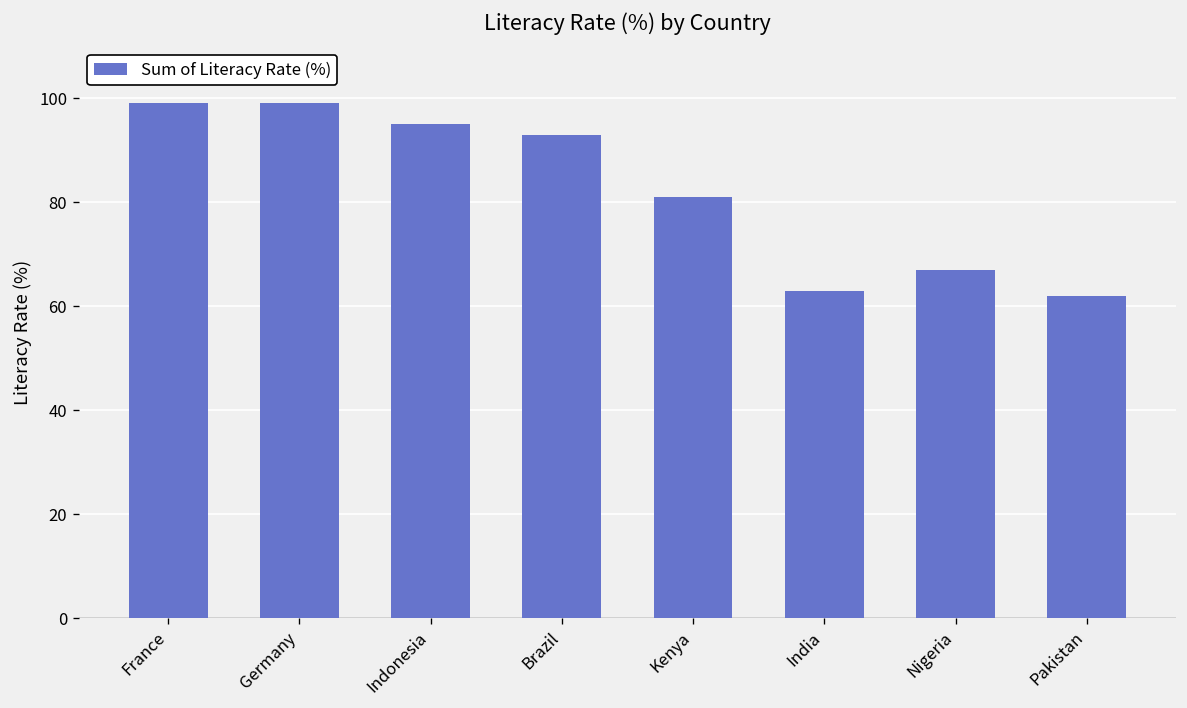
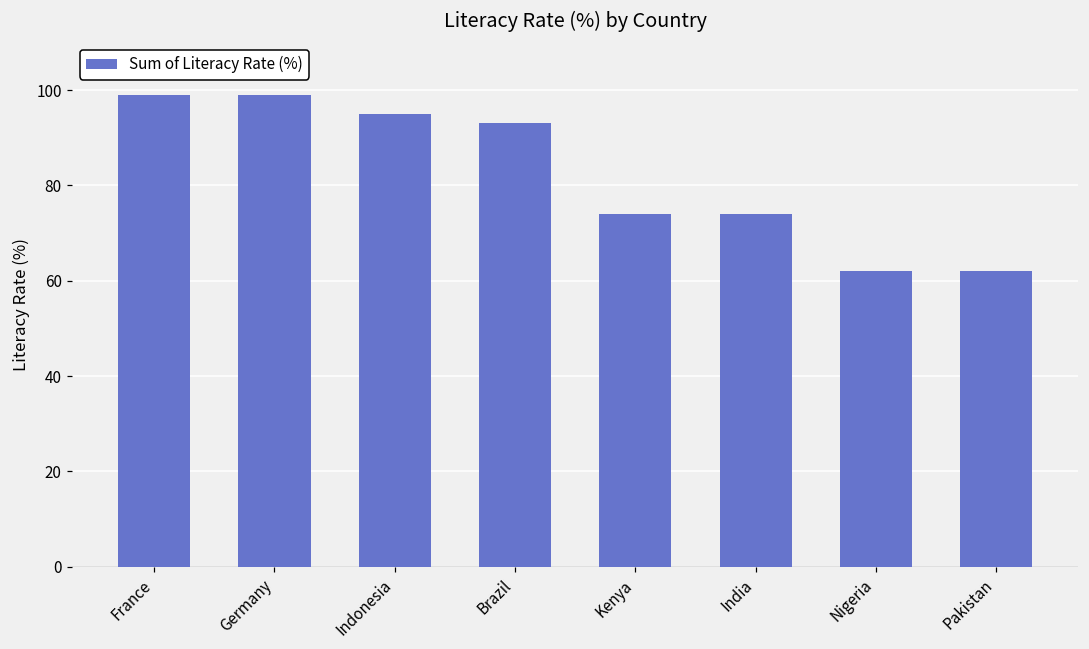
  {
    "France": 99,
    "Germany": 99,
    "Indonesia": 95,
    "Brazil": 93,
-   "Kenya": 81,
-   "India": 63,
-   "Nigeria": 67,
+   "Kenya": 74,
+   "India": 74,
+   "Nigeria": 62,
    "Pakistan": 62
  }
